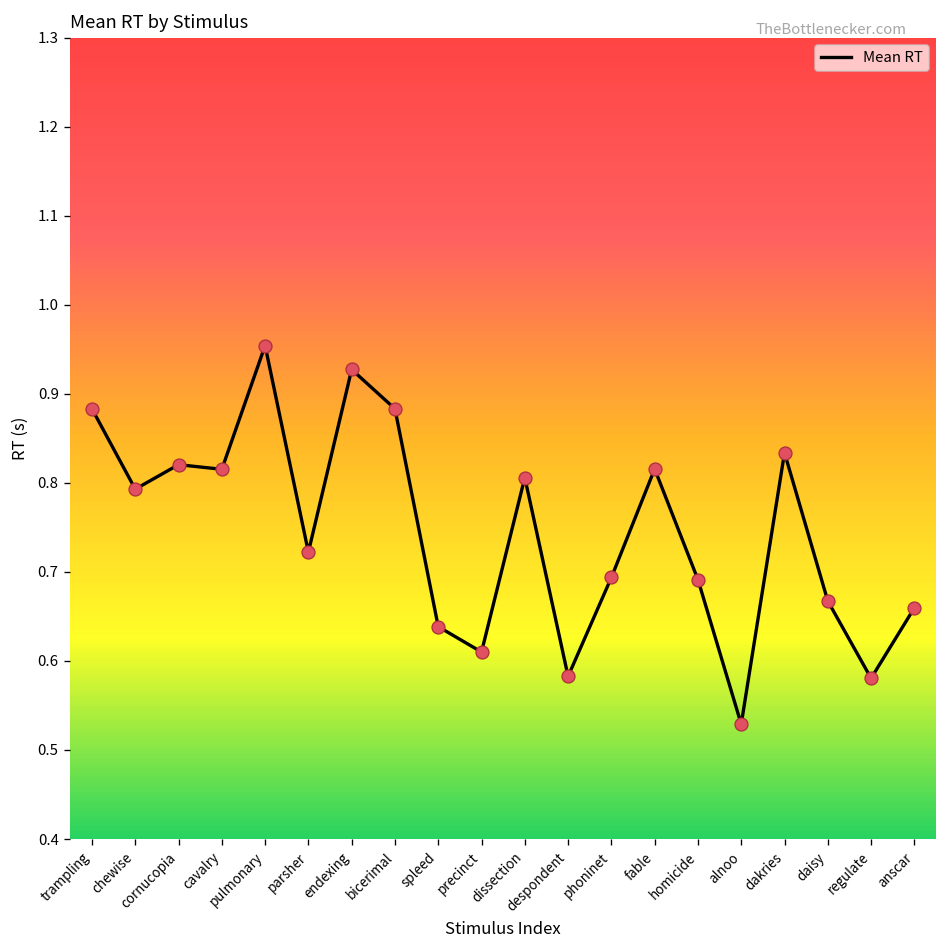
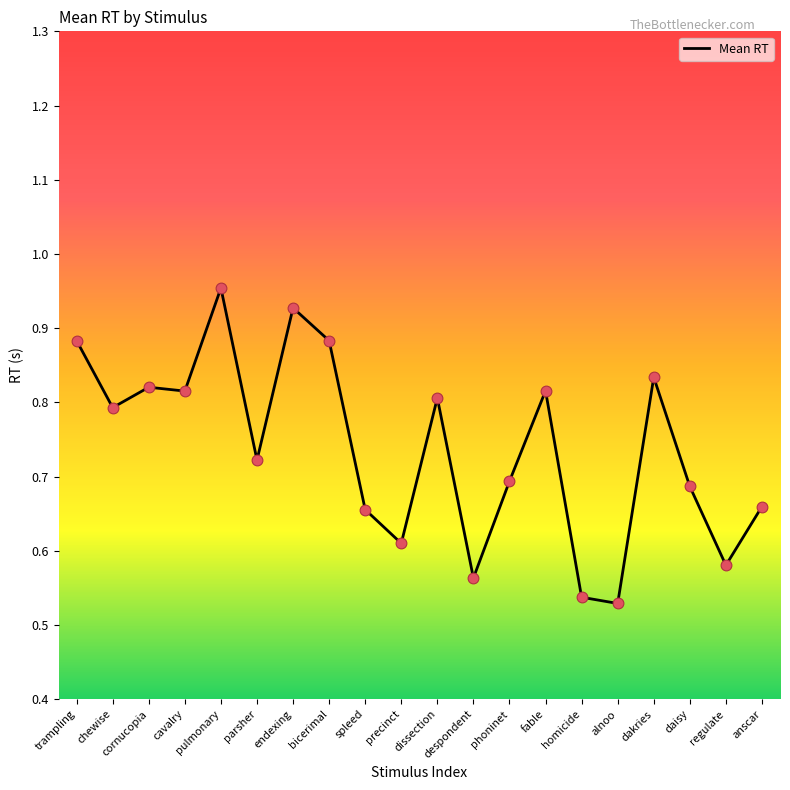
  {
    "trampling": 0.88,
    "chewise": 0.79,
    "cornucopia": 0.82,
    "cavalry": 0.82,
    "pulmonary": 0.95,
    "parsher": 0.72,
    "endexing": 0.93,
    "bicerimal": 0.88,
-   "spleed": 0.64,
+   "spleed": 0.66,
    "precinct": 0.61,
    "dissection": 0.81,
-   "despondent": 0.58,
+   "despondent": 0.56,
    "phoninet": 0.69,
    "fable": 0.82,
-   "homicide": 0.69,
+   "homicide": 0.54,
    "alnoo": 0.53,
    "dakries": 0.83,
-   "daisy": 0.67,
+   "daisy": 0.69,
    "regulate": 0.58,
    "anscar": 0.66
  }
